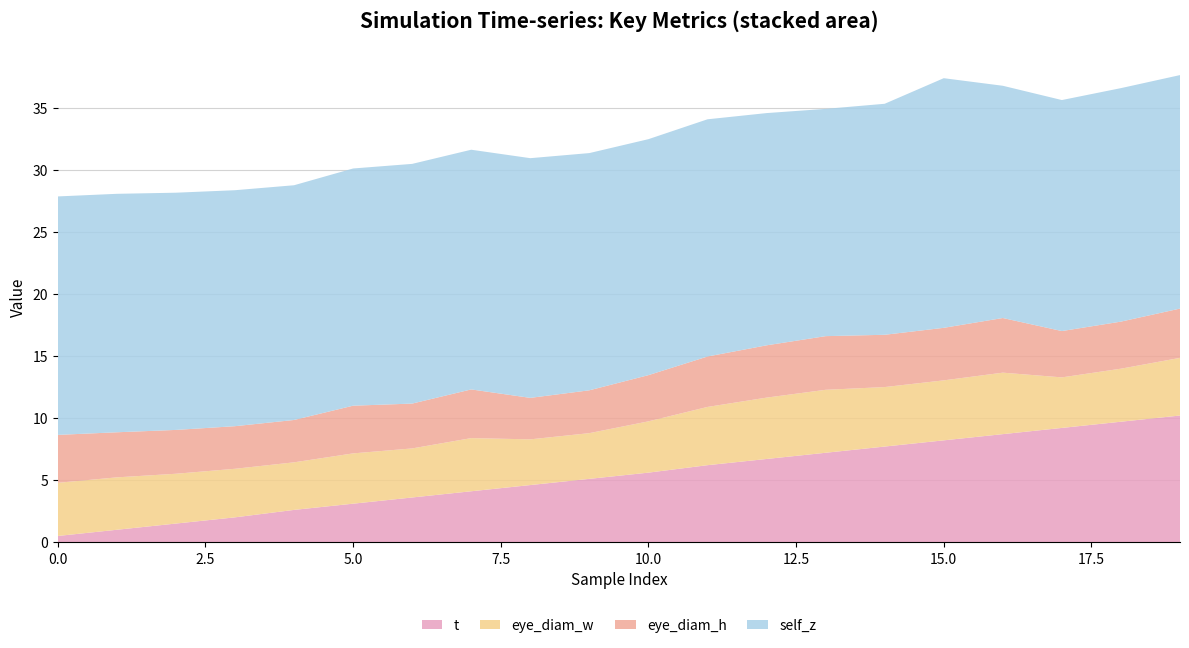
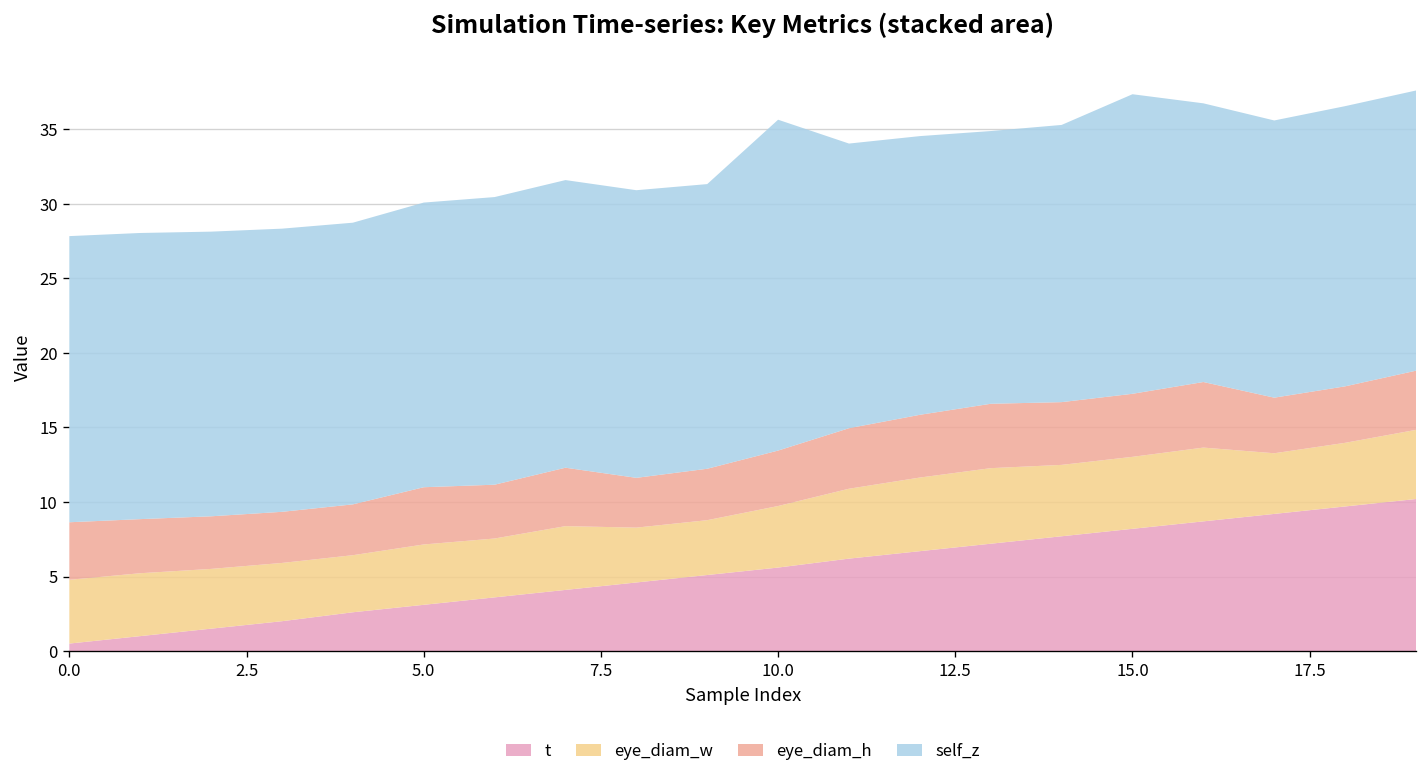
  {
    "self_z": {
      "0.0": 19.2,
      "5.0": 19.1,
-     "10.0": 19.0,
+     "10.0": 22.2,
      "15.0": 20.1
    }
  }
